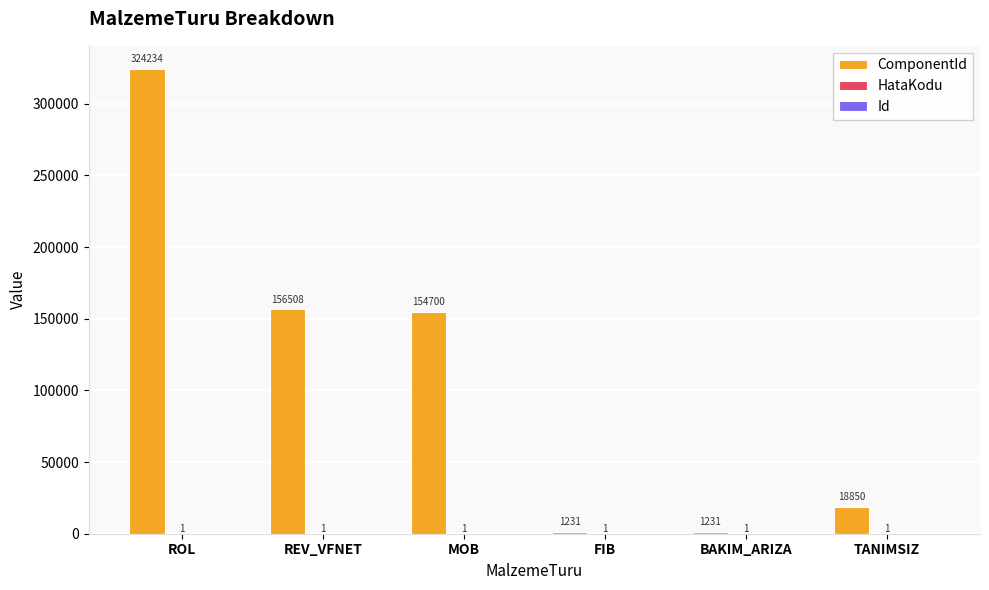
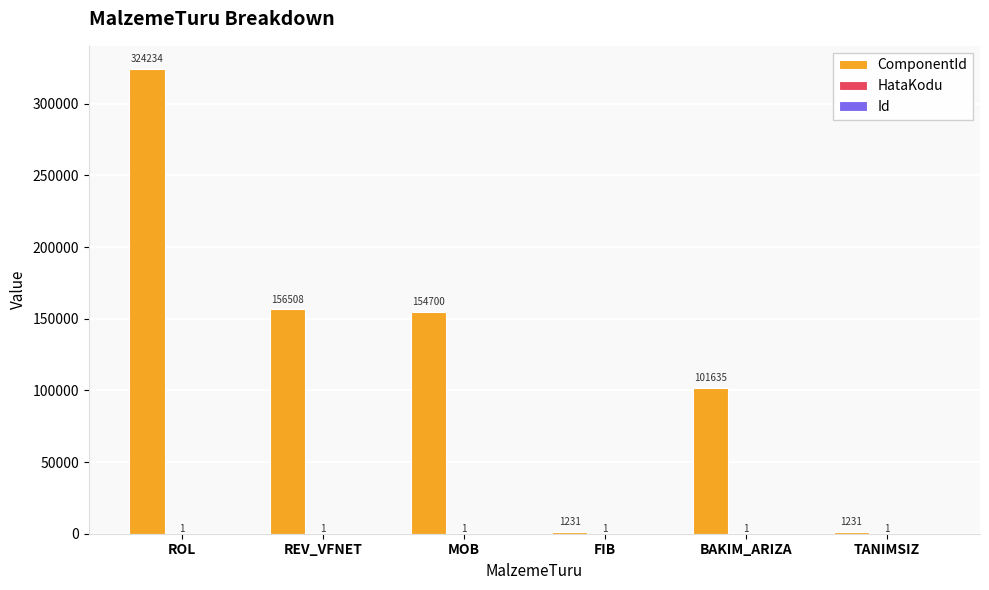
  {
    "ComponentId": {
      "ROL": 324234,
      "REV_VFNET": 156508,
      "MOB": 154700,
      "FIB": 1231,
-     "BAKIM_ARIZA": 1231,
-     "TANIMSIZ": 18850
+     "BAKIM_ARIZA": 101635,
+     "TANIMSIZ": 1231
    },
    "HataKodu": {
      "ROL": 1,
      "REV_VFNET": 1,
      "MOB": 1,
      "FIB": 1,
      "BAKIM_ARIZA": 1,
      "TANIMSIZ": 1
    },
    "Id": {
      "ROL": 0,
      "REV_VFNET": 0,
      "MOB": 0,
      "FIB": 0,
      "BAKIM_ARIZA": 0,
      "TANIMSIZ": 0
    }
  }
